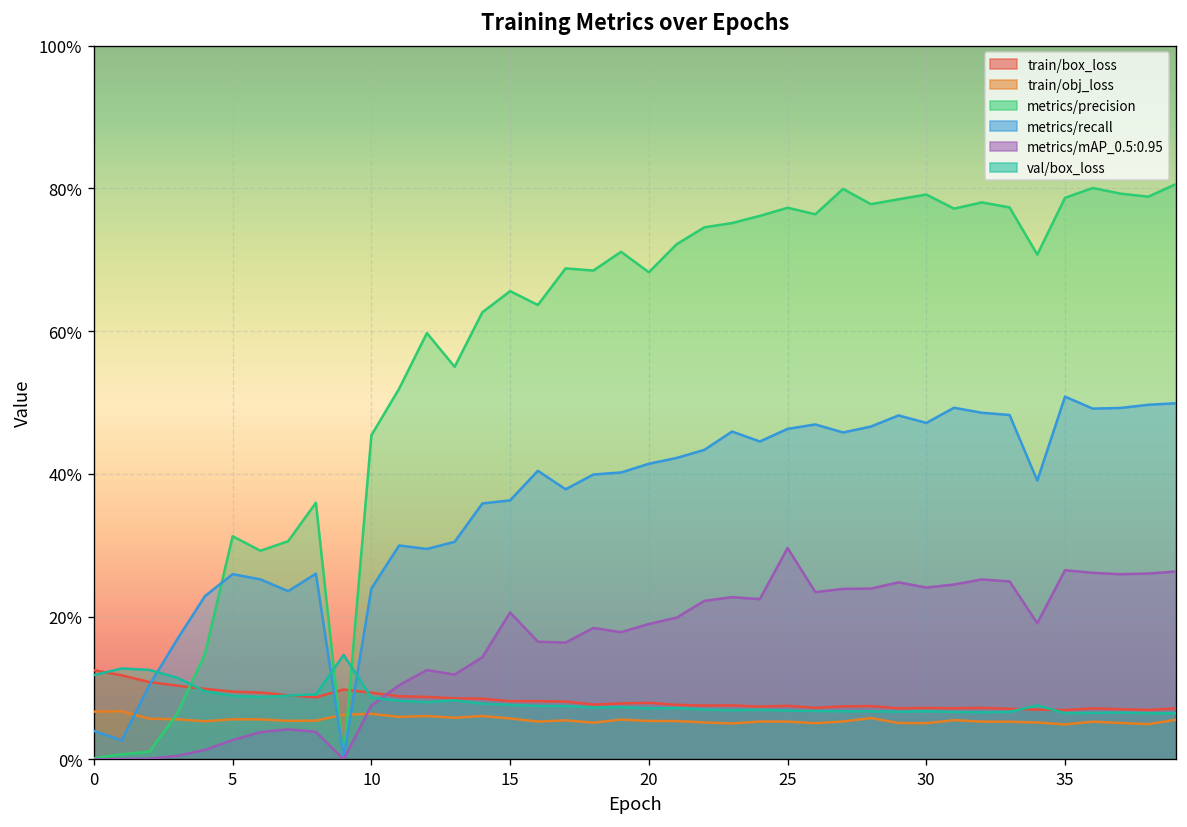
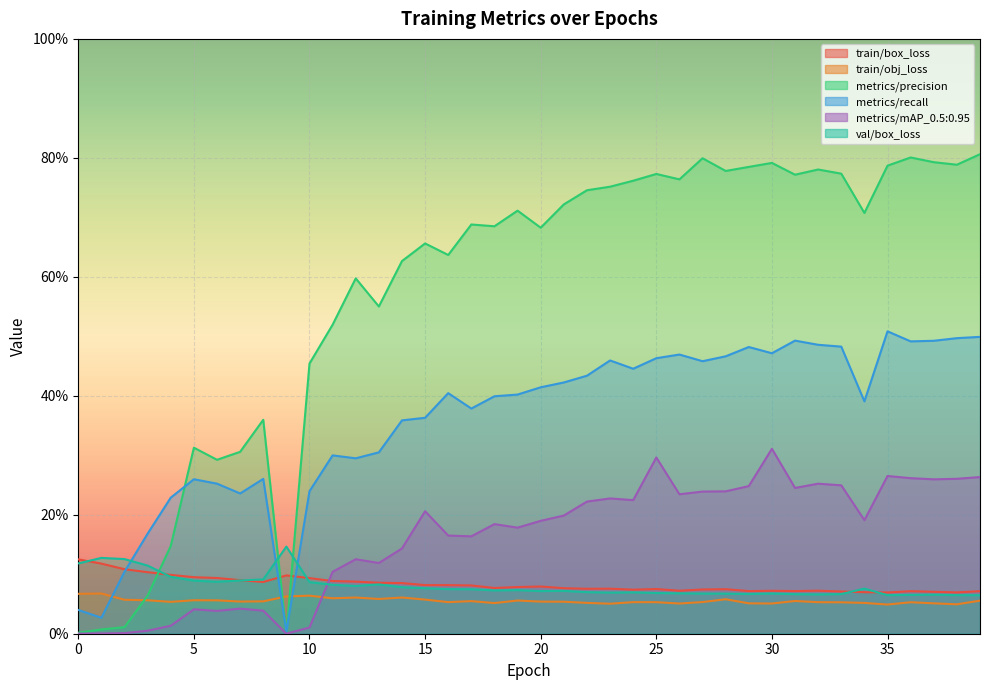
  {
    "metrics/mAP_0.5:0.95": {
-     "5": "3%",
-     "10": "8%",
+     "5": "4%",
+     "10": "1%",
      "15": "21%",
      "20": "19%",
      "25": "30%",
-     "30": "24%",
+     "30": "31%",
      "35": "27%"
    }
  }
